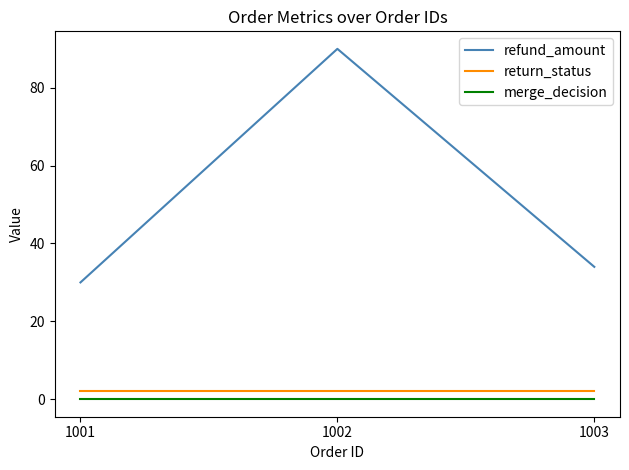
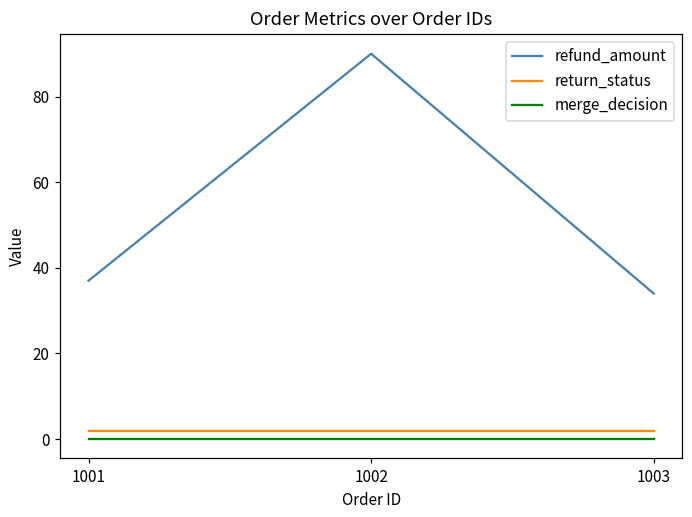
  {
    "refund_amount": {
-     "1001": 30,
+     "1001": 37,
      "1002": 90,
      "1003": 34
    },
    "return_status": {
      "1001": 2,
      "1002": 2,
      "1003": 2
    },
    "merge_decision": {
      "1001": 0,
      "1002": 0,
      "1003": 0
    }
  }
